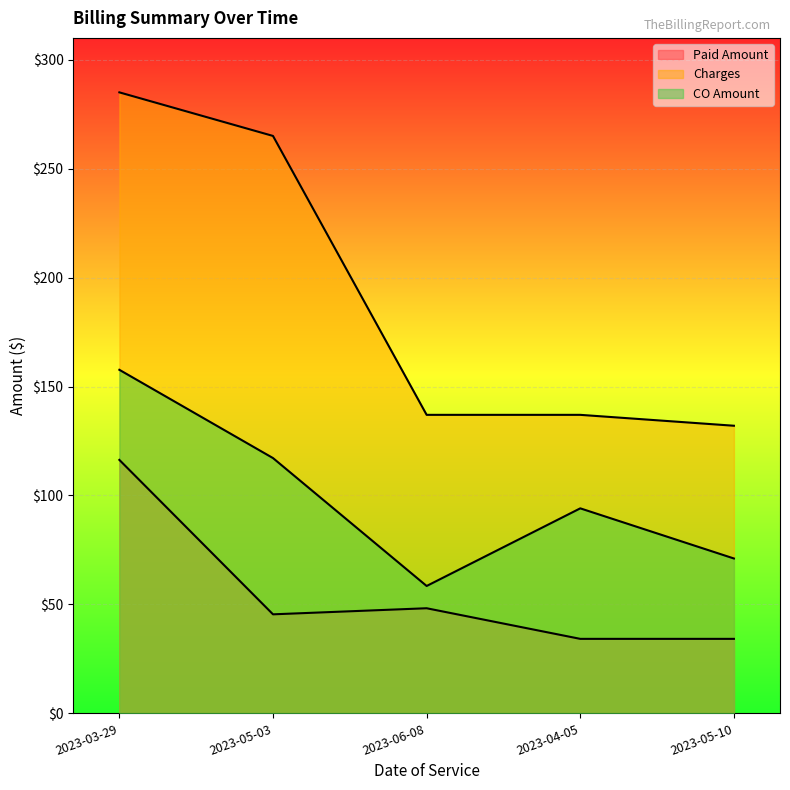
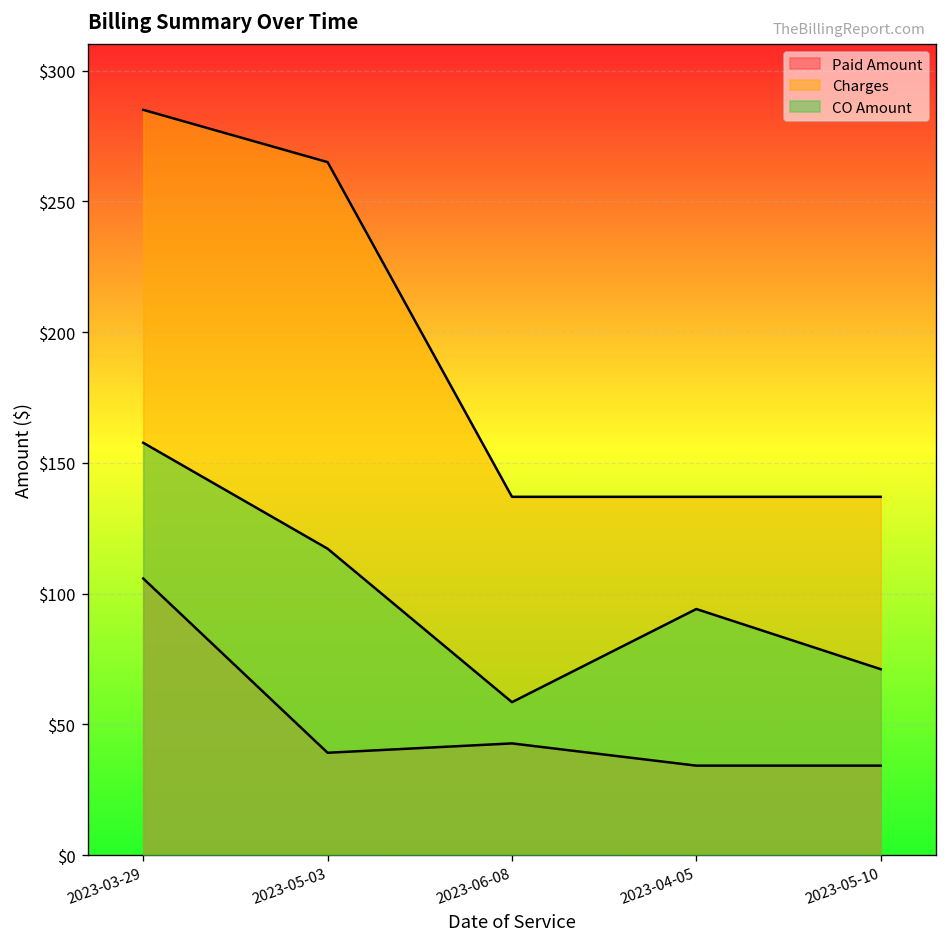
  {
    "Paid Amount": {
-     "2023-03-29": "$116",
-     "2023-05-03": "$45",
-     "2023-06-08": "$48",
+     "2023-03-29": "$106",
+     "2023-05-03": "$39",
+     "2023-06-08": "$43",
      "2023-04-05": "$34",
      "2023-05-10": "$34"
    },
    "Charges": {
      "2023-03-29": "$285",
      "2023-05-03": "$265",
      "2023-06-08": "$137",
      "2023-04-05": "$137",
-     "2023-05-10": "$132"
+     "2023-05-10": "$137"
    },
    "CO Amount": {
      "2023-03-29": "$158",
      "2023-05-03": "$117",
      "2023-06-08": "$58",
      "2023-04-05": "$94",
      "2023-05-10": "$71"
    }
  }
